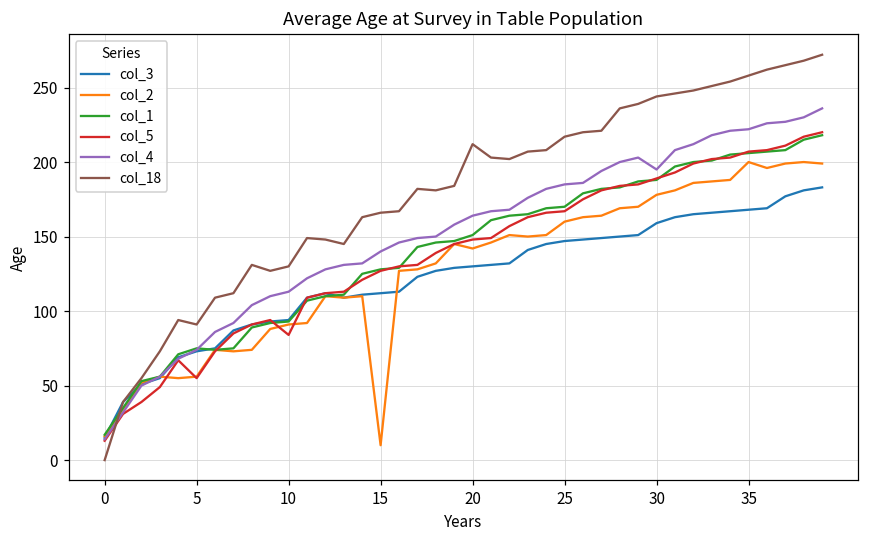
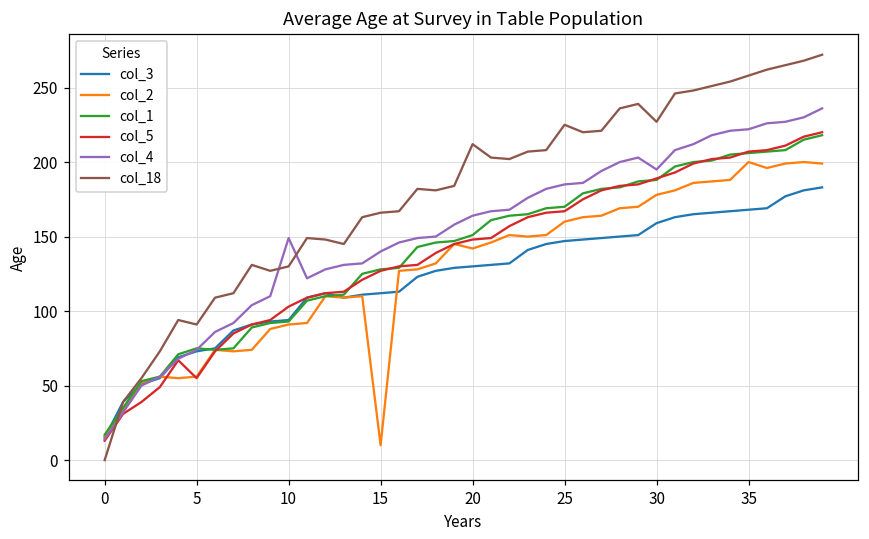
  {
    "col_3": {
      "15": 112,
      "20": 130,
      "25": 147,
      "30": 159,
      "35": 168
    },
    "col_2": {
      "10": 91,
      "15": 10,
      "20": 142,
      "25": 160,
      "30": 178,
      "35": 200
    },
    "col_1": {
      "20": 151,
      "25": 170
    },
    "col_5": {
-     "10": 84,
+     "10": 103,
      "20": 148,
      "25": 167
    },
    "col_4": {
-     "10": 113,
+     "10": 149,
      "15": 140,
      "20": 164,
      "25": 185,
      "30": 195,
      "35": 222
    },
    "col_18": {
      "0": 0,
      "5": 91,
      "10": 130,
      "15": 166,
      "20": 212,
-     "25": 217,
-     "30": 244,
+     "25": 225,
+     "30": 227,
      "35": 258
    }
  }
